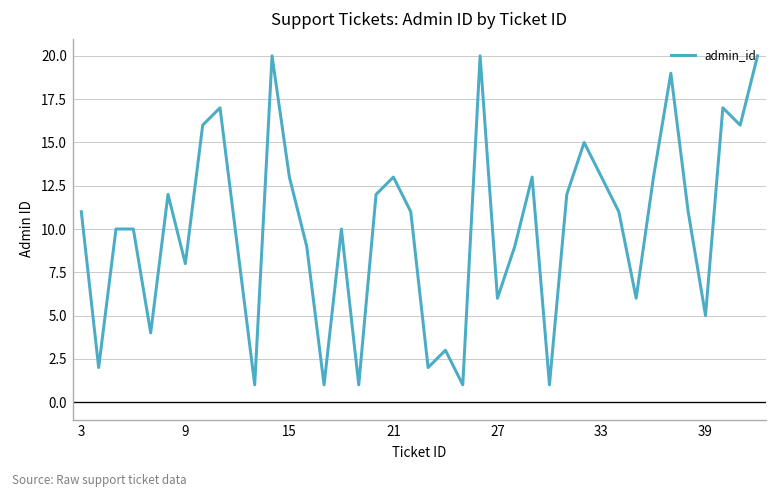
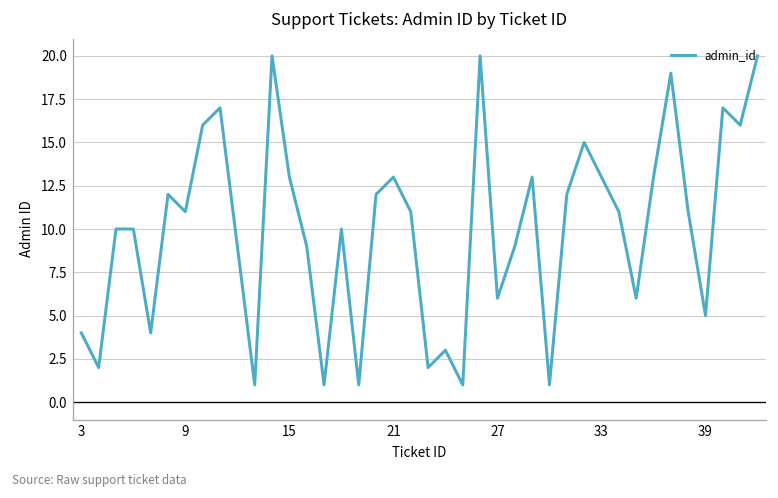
  {
-   "3": 11,
-   "9": 8,
+   "3": 4,
+   "9": 11,
    "15": 13,
    "21": 13,
    "27": 6,
    "33": 13,
    "39": 5
  }
